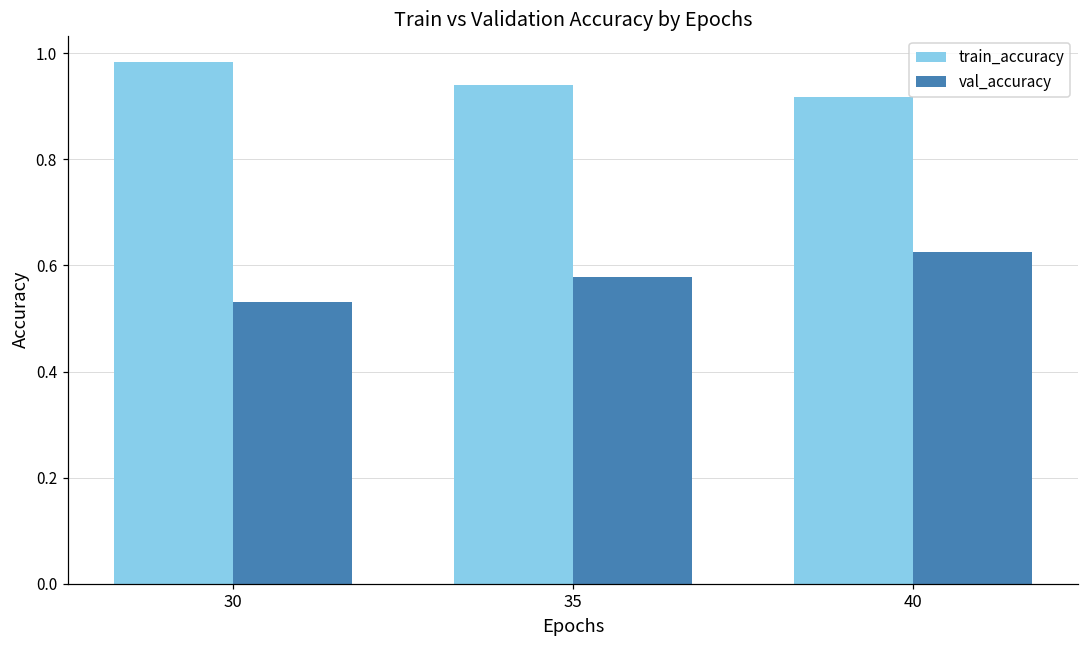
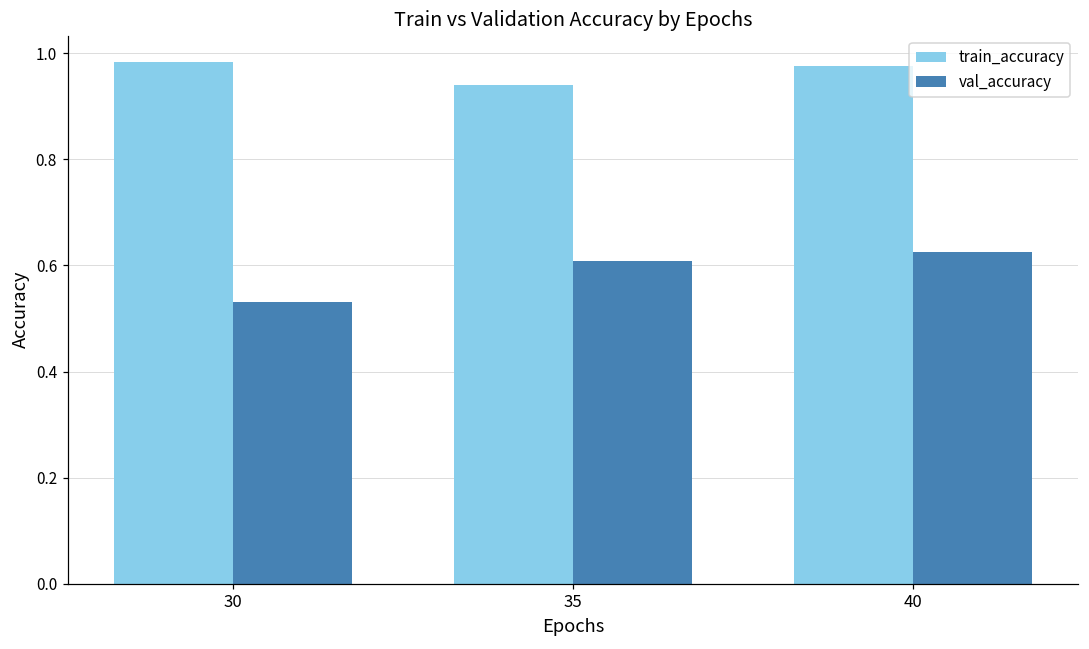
  {
    "train_accuracy": {
      "30": 0.98,
      "35": 0.94,
-     "40": 0.92
+     "40": 0.98
    },
    "val_accuracy": {
      "30": 0.53,
-     "35": 0.58,
+     "35": 0.61,
      "40": 0.63
    }
  }
